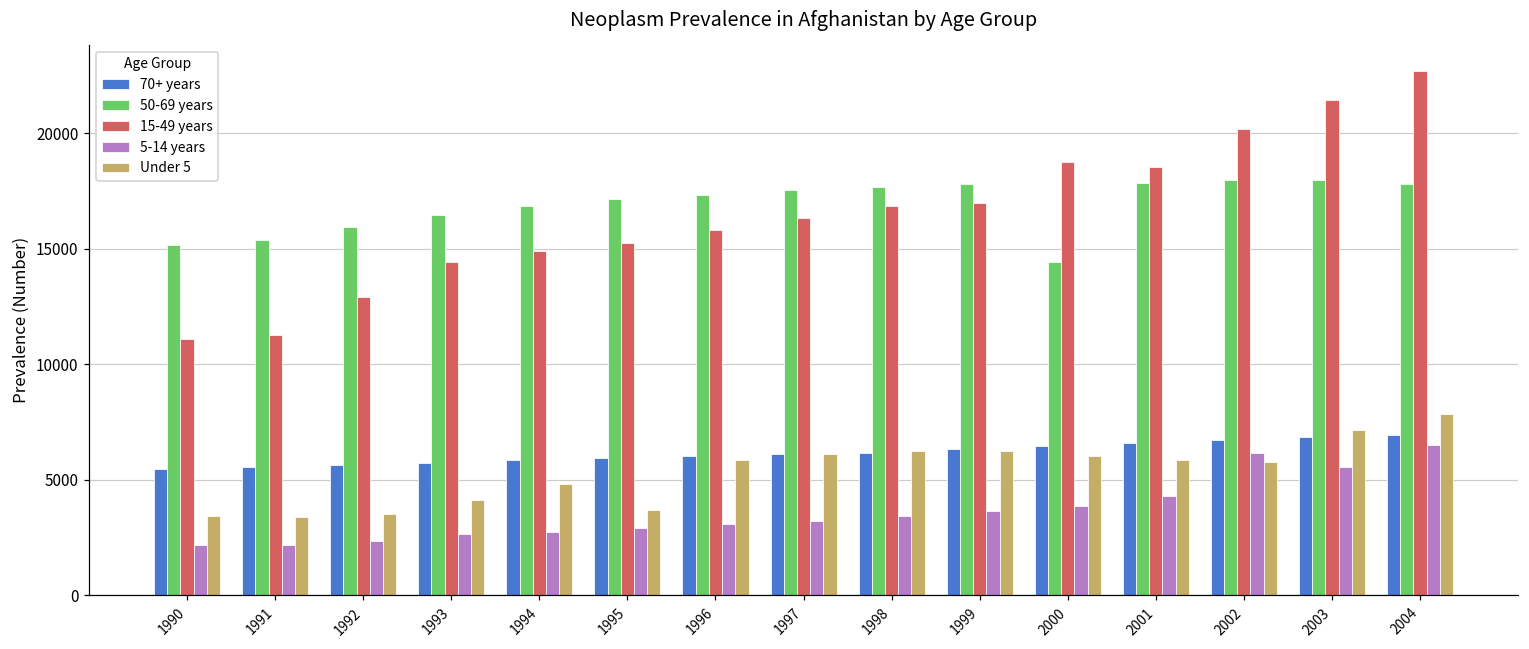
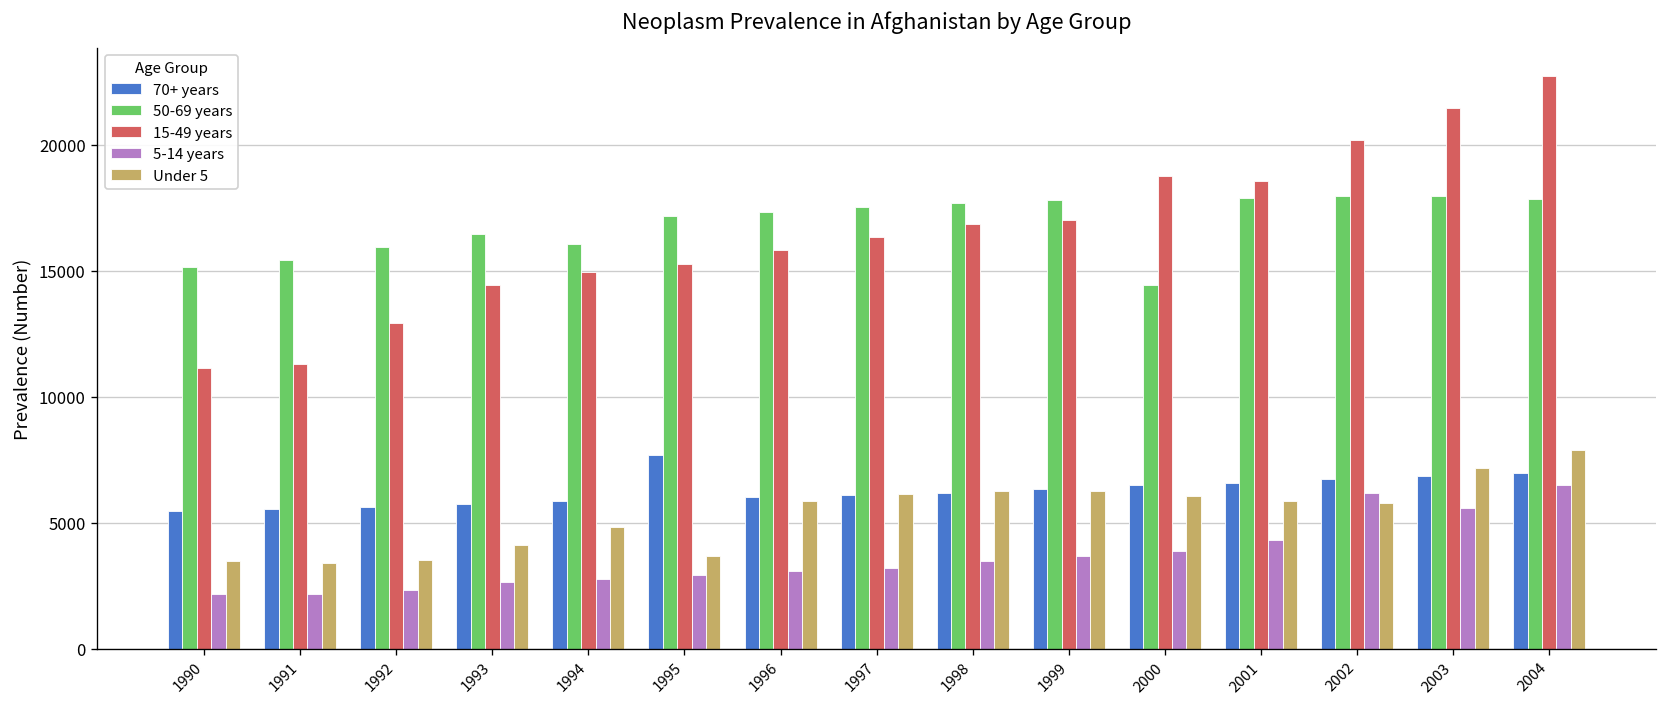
  {
    "70+ years": {
      "1990": 5500,
      "1991": 5500,
      "1992": 5600,
      "1993": 5800,
      "1994": 5800,
-     "1995": 5900,
+     "1995": 7700,
      "1996": 6000,
      "1997": 6100,
      "1998": 6200,
      "1999": 6300,
      "2000": 6500,
      "2001": 6600,
      "2002": 6700,
      "2003": 6800,
      "2004": 7000
    },
    "50-69 years": {
      "1990": 15200,
      "1991": 15400,
      "1992": 15900,
      "1993": 16500,
-     "1994": 16800,
+     "1994": 16000,
      "1995": 17200,
      "1996": 17300,
      "1997": 17500,
      "1998": 17700,
      "1999": 17800,
      "2000": 14400,
      "2001": 17900,
      "2002": 18000,
      "2003": 18000,
      "2004": 17800
    },
    "15-49 years": {
      "1990": 11100,
      "1991": 11300,
      "1992": 12900,
      "1993": 14400,
      "1994": 14900,
      "1995": 15300,
      "1996": 15800,
      "1997": 16300,
      "1998": 16800,
      "1999": 17000,
      "2000": 18800,
      "2001": 18600,
      "2002": 20200,
      "2003": 21500,
      "2004": 22700
    },
    "5-14 years": {
      "1990": 2200,
      "1991": 2200,
      "1992": 2300,
      "1993": 2700,
      "1994": 2800,
      "1995": 2900,
      "1996": 3100,
      "1997": 3200,
      "1998": 3500,
      "1999": 3700,
      "2000": 3900,
      "2001": 4300,
      "2002": 6200,
      "2003": 5600,
      "2004": 6500
    },
    "Under 5": {
      "1990": 3500,
      "1991": 3400,
      "1992": 3500,
      "1993": 4100,
      "1994": 4800,
      "1995": 3700,
      "1996": 5900,
      "1997": 6100,
      "1998": 6300,
      "1999": 6300,
      "2000": 6100,
      "2001": 5900,
      "2002": 5800,
      "2003": 7200,
      "2004": 7900
    }
  }
